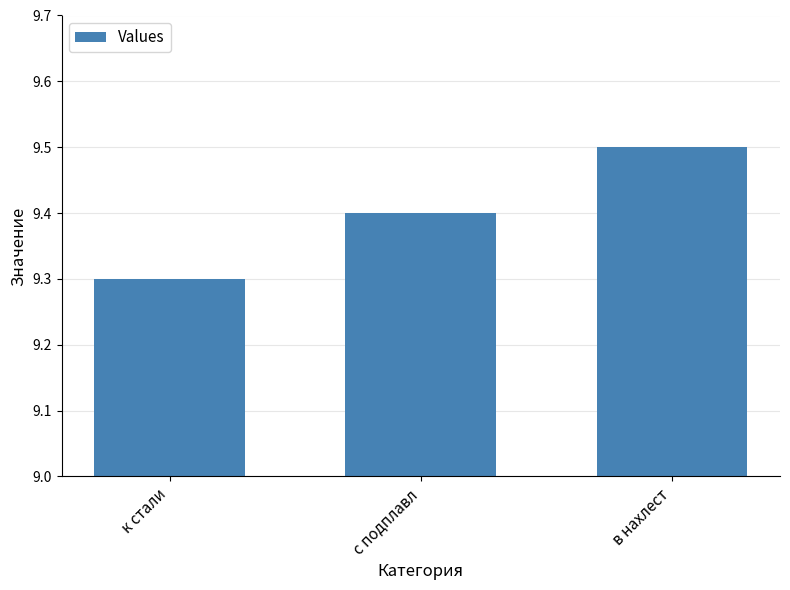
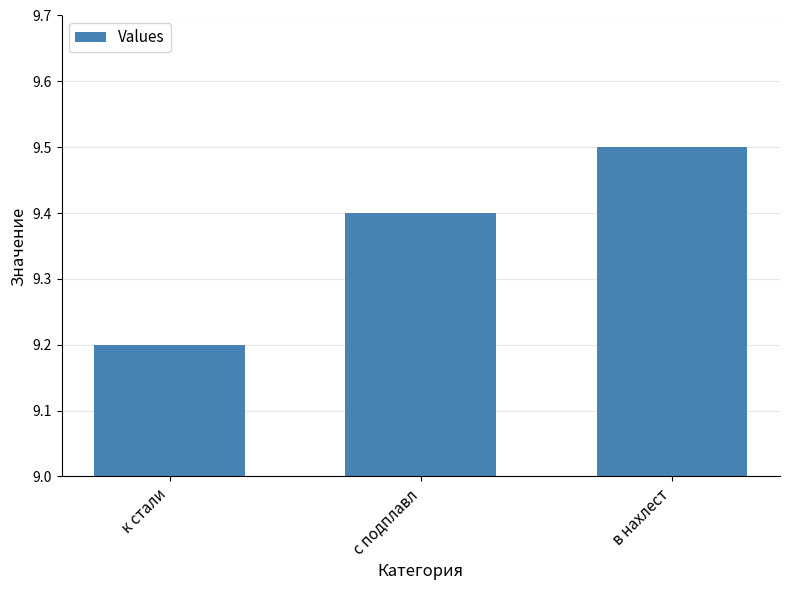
  {
-   "к стали": 9.3,
+   "к стали": 9.2,
    "с подплавл": 9.4,
    "в нахлест": 9.5
  }
